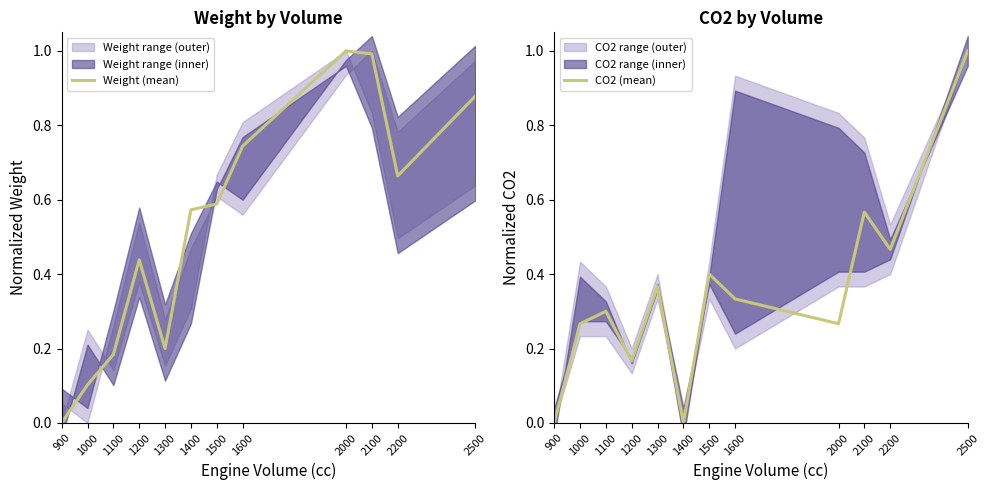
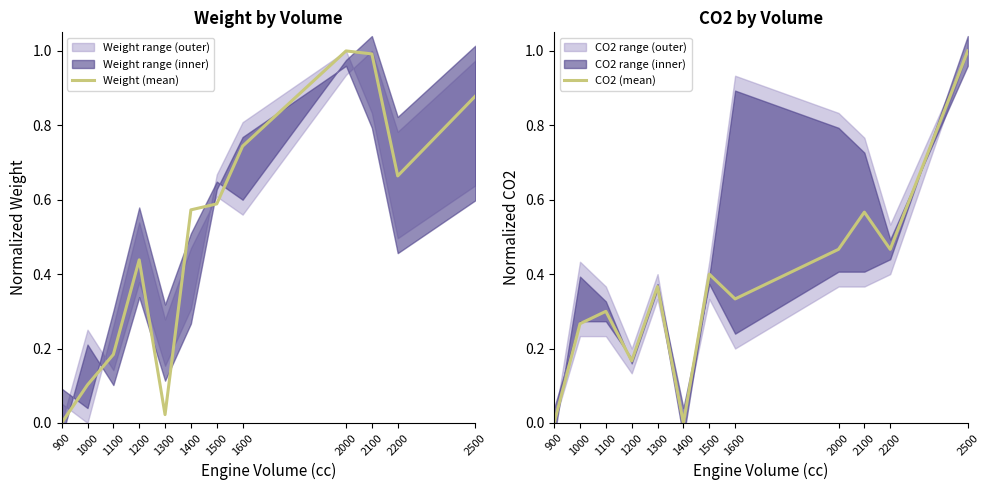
  {
    "Weight by Volume": {
      "Weight (mean)": {
        "900": 0.00,
        "1000": 0.10,
        "1100": 0.18,
        "1200": 0.44,
-       "1300": 0.20,
+       "1300": 0.02,
        "1400": 0.57,
        "1500": 0.59,
        "1600": 0.74,
        "2100": 0.99,
        "2200": 0.66,
        "2500": 0.88
      },
      "Weight range (outer)": {
        "900": 0.05,
        "1000": 0.25
      }
    },
    "CO2 by Volume": {
      "CO2 (mean)": {
        "1000": 0.27,
        "1100": 0.30,
        "1600": 0.33,
-       "2000": 0.27,
+       "2000": 0.47,
        "2100": 0.57,
        "2200": 0.47
      }
    }
  }
